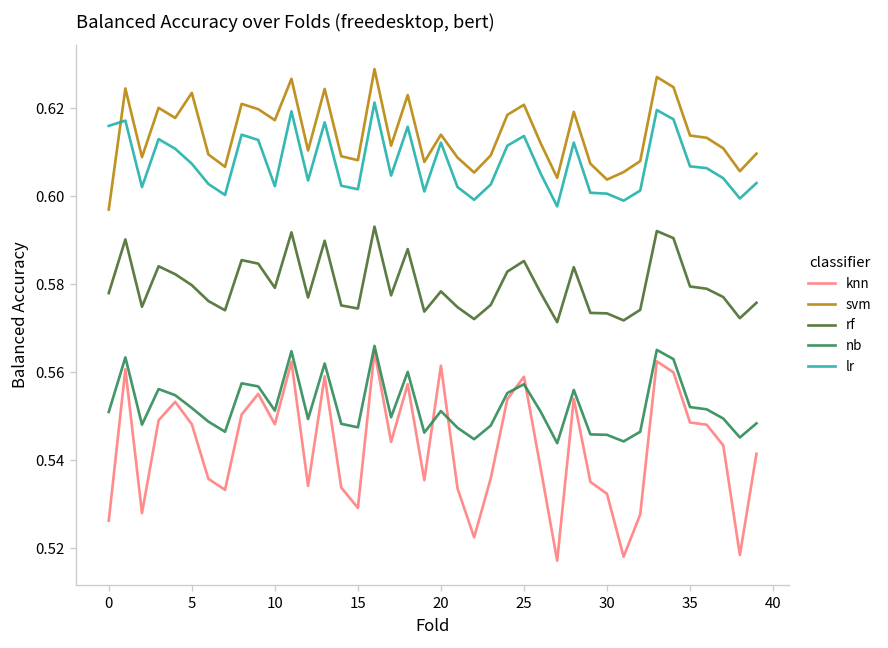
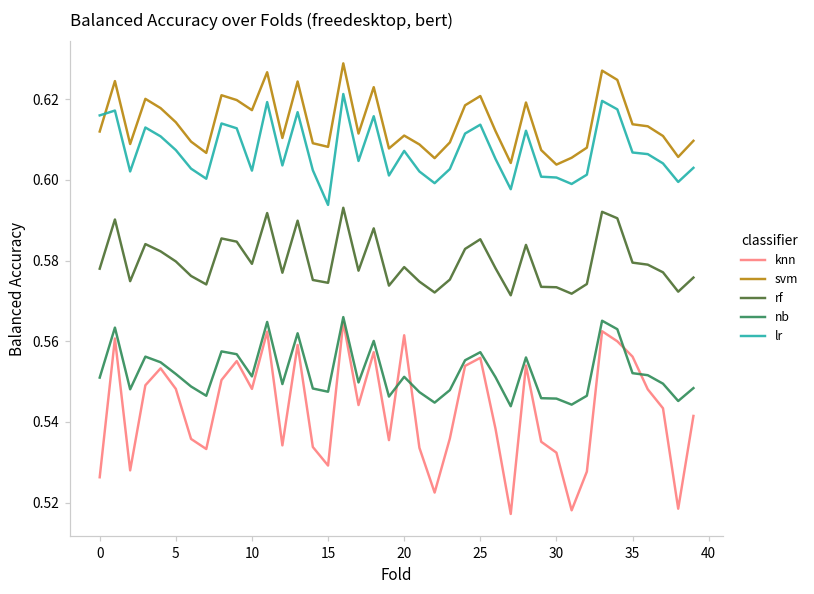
  {
    "knn": {
      "0": 0.526,
      "5": 0.548,
      "10": 0.548,
      "15": 0.529,
      "20": 0.562,
-     "25": 0.559,
+     "25": 0.556,
      "30": 0.532,
-     "35": 0.549
+     "35": 0.556
    },
    "svm": {
-     "0": 0.597,
-     "5": 0.624,
+     "0": 0.612,
+     "5": 0.614,
      "10": 0.617,
      "15": 0.608,
-     "20": 0.614,
+     "20": 0.611,
      "25": 0.621,
      "30": 0.604,
      "35": 0.614
    },
    "lr": {
      "0": 0.616,
      "5": 0.607,
      "10": 0.602,
-     "15": 0.602,
-     "20": 0.612,
+     "15": 0.594,
+     "20": 0.607,
      "25": 0.614,
      "30": 0.601,
      "35": 0.607
    }
  }
